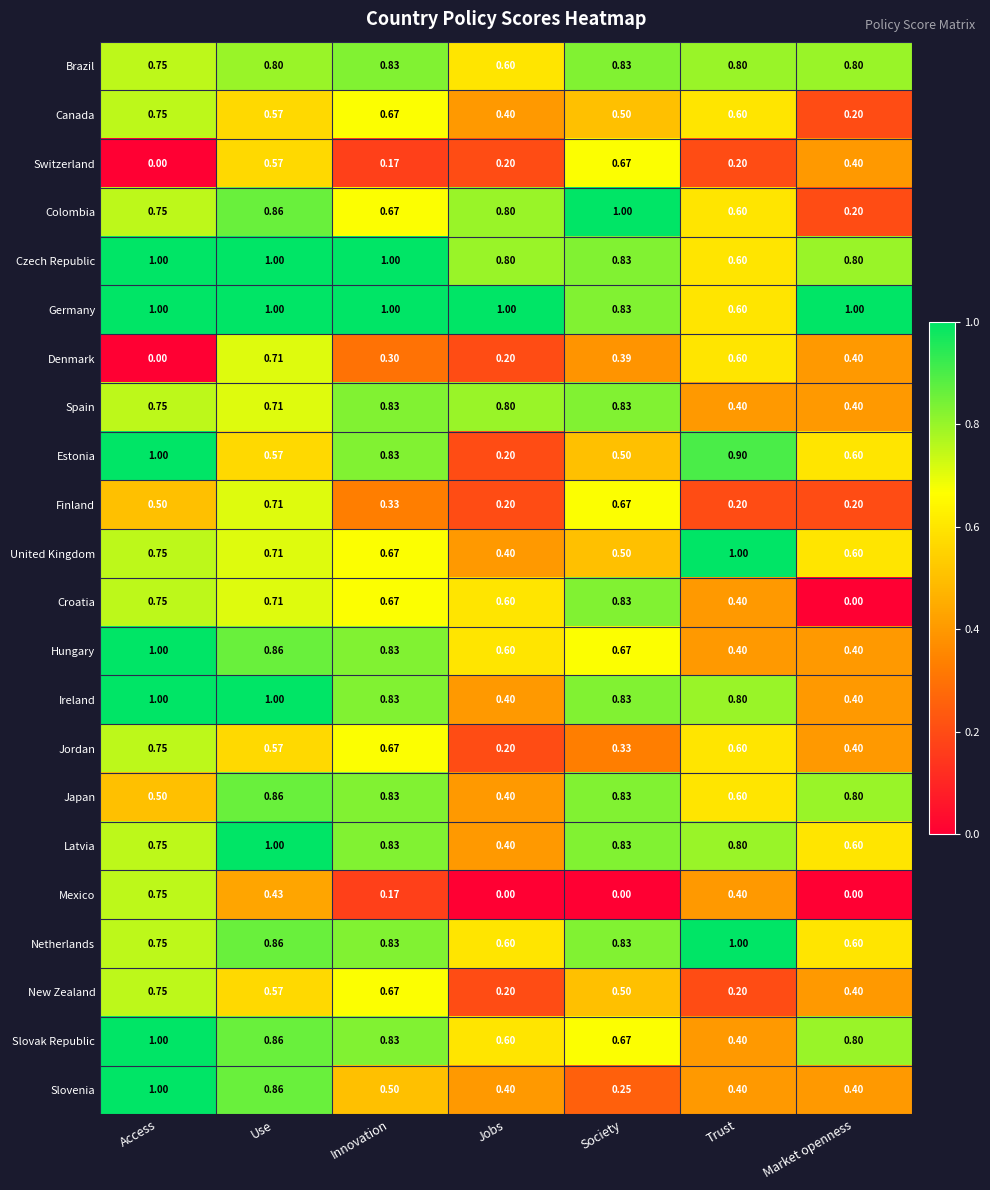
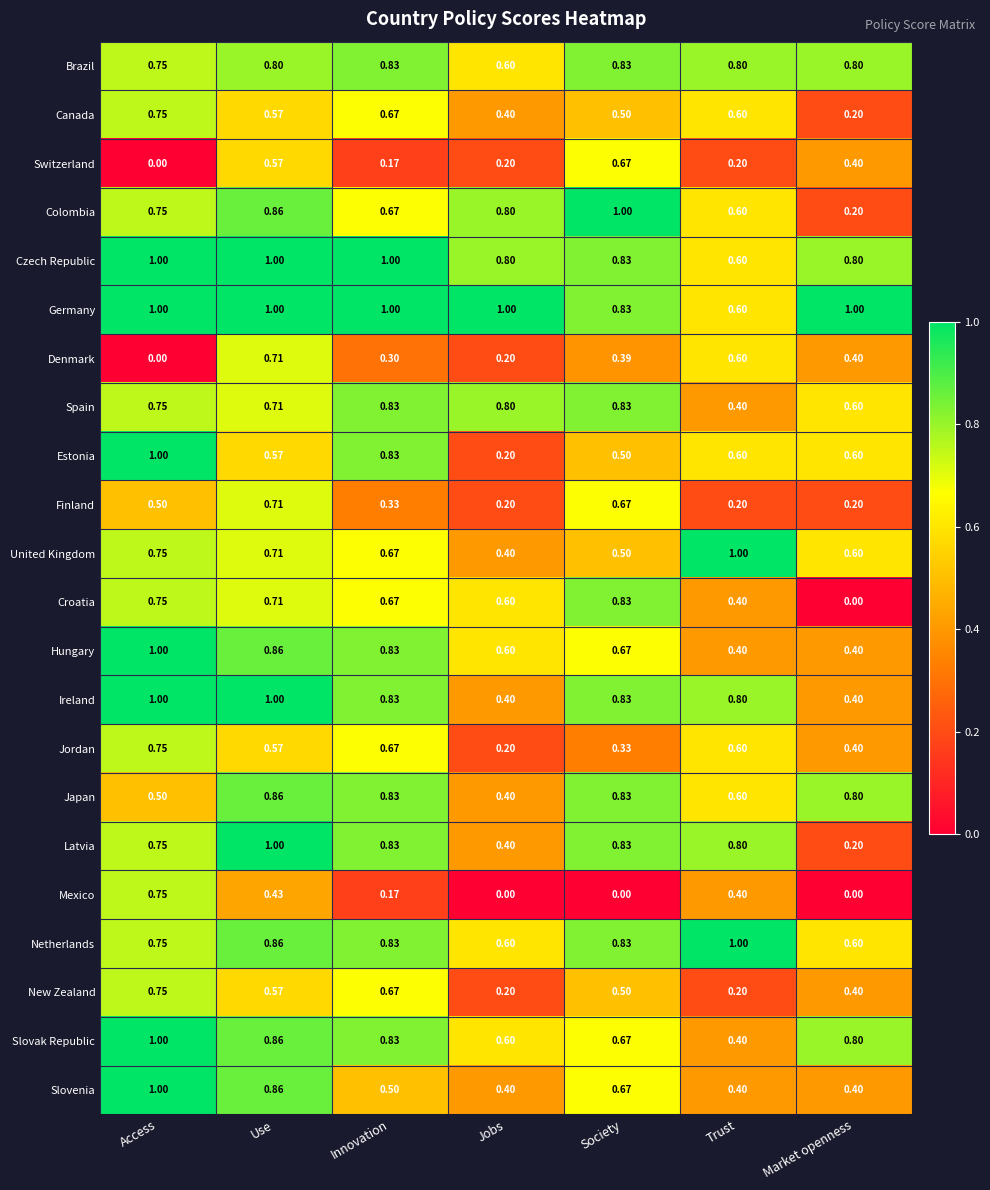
  {
    "Brazil": {
      "Access": 0.75,
      "Use": 0.80,
      "Innovation": 0.83,
      "Jobs": 0.60,
      "Society": 0.83,
      "Trust": 0.80,
      "Market openness": 0.80
    },
    "Canada": {
      "Access": 0.75,
      "Use": 0.57,
      "Innovation": 0.67,
      "Jobs": 0.40,
      "Society": 0.50,
      "Trust": 0.60,
      "Market openness": 0.20
    },
    "Switzerland": {
      "Access": 0.00,
      "Use": 0.57,
      "Innovation": 0.17,
      "Jobs": 0.20,
      "Society": 0.67,
      "Trust": 0.20,
      "Market openness": 0.40
    },
    "Colombia": {
      "Access": 0.75,
      "Use": 0.86,
      "Innovation": 0.67,
      "Jobs": 0.80,
      "Society": 1.00,
      "Trust": 0.60,
      "Market openness": 0.20
    },
    "Czech Republic": {
      "Access": 1.00,
      "Use": 1.00,
      "Innovation": 1.00,
      "Jobs": 0.80,
      "Society": 0.83,
      "Trust": 0.60,
      "Market openness": 0.80
    },
    "Germany": {
      "Access": 1.00,
      "Use": 1.00,
      "Innovation": 1.00,
      "Jobs": 1.00,
      "Society": 0.83,
      "Trust": 0.60,
      "Market openness": 1.00
    },
    "Denmark": {
      "Access": 0.00,
      "Use": 0.71,
      "Innovation": 0.30,
      "Jobs": 0.20,
      "Society": 0.39,
      "Trust": 0.60,
      "Market openness": 0.40
    },
    "Spain": {
      "Access": 0.75,
      "Use": 0.71,
      "Innovation": 0.83,
      "Jobs": 0.80,
      "Society": 0.83,
      "Trust": 0.40,
-     "Market openness": 0.40
+     "Market openness": 0.60
    },
    "Estonia": {
      "Access": 1.00,
      "Use": 0.57,
      "Innovation": 0.83,
      "Jobs": 0.20,
      "Society": 0.50,
-     "Trust": 0.90,
+     "Trust": 0.60,
      "Market openness": 0.60
    },
    "Finland": {
      "Access": 0.50,
      "Use": 0.71,
      "Innovation": 0.33,
      "Jobs": 0.20,
      "Society": 0.67,
      "Trust": 0.20,
      "Market openness": 0.20
    },
    "United Kingdom": {
      "Access": 0.75,
      "Use": 0.71,
      "Innovation": 0.67,
      "Jobs": 0.40,
      "Society": 0.50,
      "Trust": 1.00,
      "Market openness": 0.60
    },
    "Croatia": {
      "Access": 0.75,
      "Use": 0.71,
      "Innovation": 0.67,
      "Jobs": 0.60,
      "Society": 0.83,
      "Trust": 0.40,
      "Market openness": 0.00
    },
    "Hungary": {
      "Access": 1.00,
      "Use": 0.86,
      "Innovation": 0.83,
      "Jobs": 0.60,
      "Society": 0.67,
      "Trust": 0.40,
      "Market openness": 0.40
    },
    "Ireland": {
      "Access": 1.00,
      "Use": 1.00,
      "Innovation": 0.83,
      "Jobs": 0.40,
      "Society": 0.83,
      "Trust": 0.80,
      "Market openness": 0.40
    },
    "Jordan": {
      "Access": 0.75,
      "Use": 0.57,
      "Innovation": 0.67,
      "Jobs": 0.20,
      "Society": 0.33,
      "Trust": 0.60,
      "Market openness": 0.40
    },
    "Japan": {
      "Access": 0.50,
      "Use": 0.86,
      "Innovation": 0.83,
      "Jobs": 0.40,
      "Society": 0.83,
      "Trust": 0.60,
      "Market openness": 0.80
    },
    "Latvia": {
      "Access": 0.75,
      "Use": 1.00,
      "Innovation": 0.83,
      "Jobs": 0.40,
      "Society": 0.83,
      "Trust": 0.80,
-     "Market openness": 0.60
+     "Market openness": 0.20
    },
    "Mexico": {
      "Access": 0.75,
      "Use": 0.43,
      "Innovation": 0.17,
      "Jobs": 0.00,
      "Society": 0.00,
      "Trust": 0.40,
      "Market openness": 0.00
    },
    "Netherlands": {
      "Access": 0.75,
      "Use": 0.86,
      "Innovation": 0.83,
      "Jobs": 0.60,
      "Society": 0.83,
      "Trust": 1.00,
      "Market openness": 0.60
    },
    "New Zealand": {
      "Access": 0.75,
      "Use": 0.57,
      "Innovation": 0.67,
      "Jobs": 0.20,
      "Society": 0.50,
      "Trust": 0.20,
      "Market openness": 0.40
    },
    "Slovak Republic": {
      "Access": 1.00,
      "Use": 0.86,
      "Innovation": 0.83,
      "Jobs": 0.60,
      "Society": 0.67,
      "Trust": 0.40,
      "Market openness": 0.80
    },
    "Slovenia": {
      "Access": 1.00,
      "Use": 0.86,
      "Innovation": 0.50,
      "Jobs": 0.40,
-     "Society": 0.25,
+     "Society": 0.67,
      "Trust": 0.40,
      "Market openness": 0.40
    }
  }
